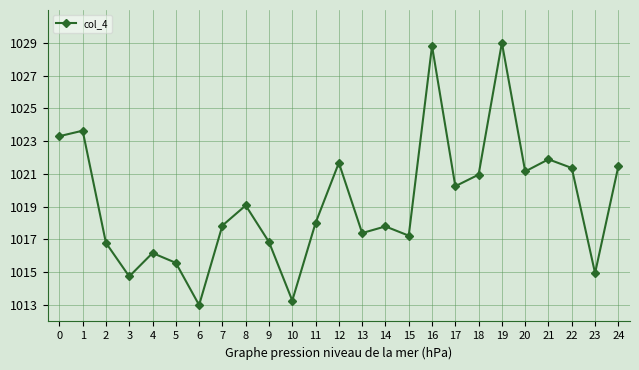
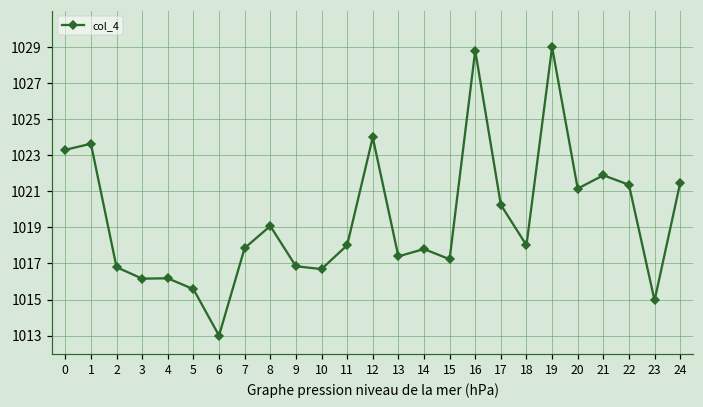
  {
    "0": 1023.3,
    "1": 1023.6,
    "2": 1016.8,
-   "3": 1014.7,
+   "3": 1016.2,
    "4": 1016.2,
    "5": 1015.6,
    "6": 1013.0,
    "7": 1017.9,
    "8": 1019.1,
    "9": 1016.8,
-   "10": 1013.3,
+   "10": 1016.7,
    "11": 1018.0,
-   "12": 1021.7,
+   "12": 1024.0,
    "13": 1017.4,
    "14": 1017.8,
    "15": 1017.2,
    "16": 1028.8,
    "17": 1020.3,
-   "18": 1021.0,
+   "18": 1018.0,
    "19": 1029.0,
    "20": 1021.1,
    "21": 1021.9,
    "22": 1021.4,
    "23": 1014.9,
    "24": 1021.5
  }
